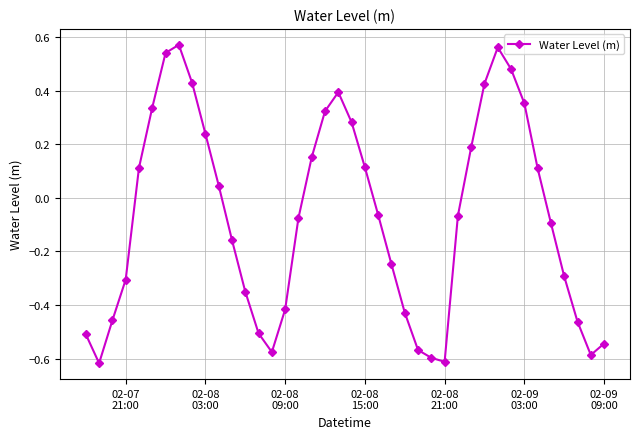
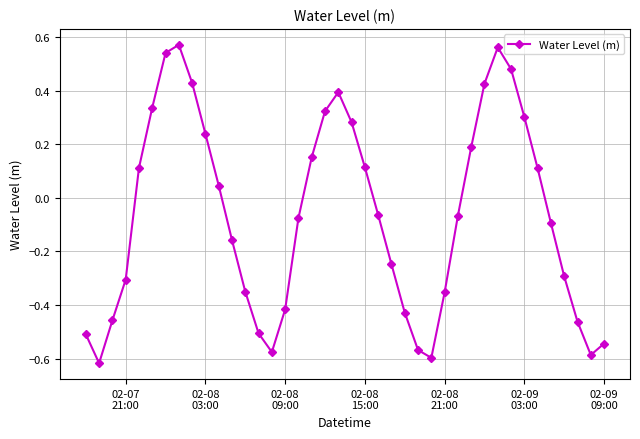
  {
    "02-07 21:00": -0.31,
    "02-08 03:00": 0.24,
    "02-08 09:00": -0.42,
    "02-08 15:00": 0.11,
-   "02-08 21:00": -0.61,
-   "02-09 03:00": 0.35,
+   "02-08 21:00": -0.35,
+   "02-09 03:00": 0.30,
    "02-09 09:00": -0.54
  }
